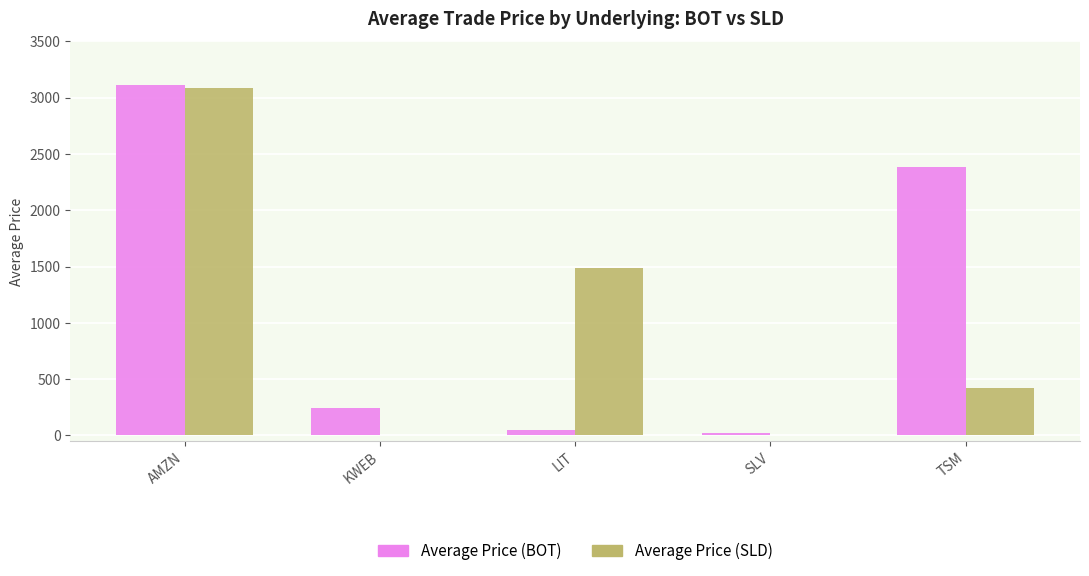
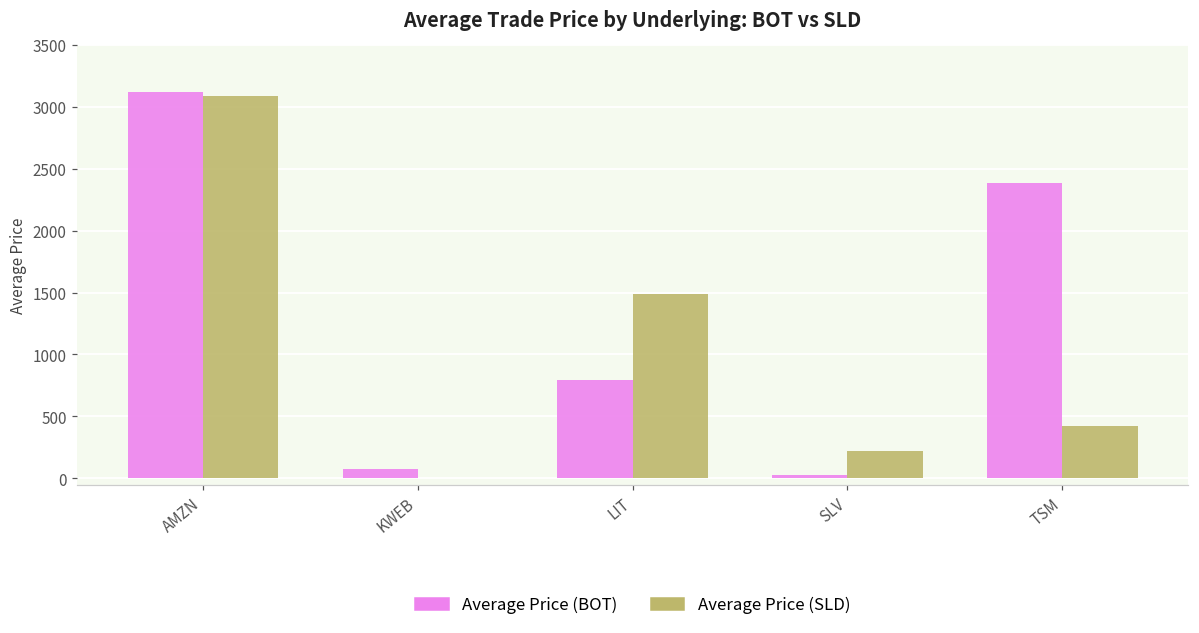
  {
    "Average Price (BOT)": {
      "AMZN": 3120,
-     "KWEB": 240,
-     "LIT": 50,
+     "KWEB": 80,
+     "LIT": 800,
      "SLV": 20,
      "TSM": 2380
    },
    "Average Price (SLD)": {
      "AMZN": 3090,
      "LIT": 1490,
-     "SLV": 0,
+     "SLV": 220,
      "TSM": 420
    }
  }
